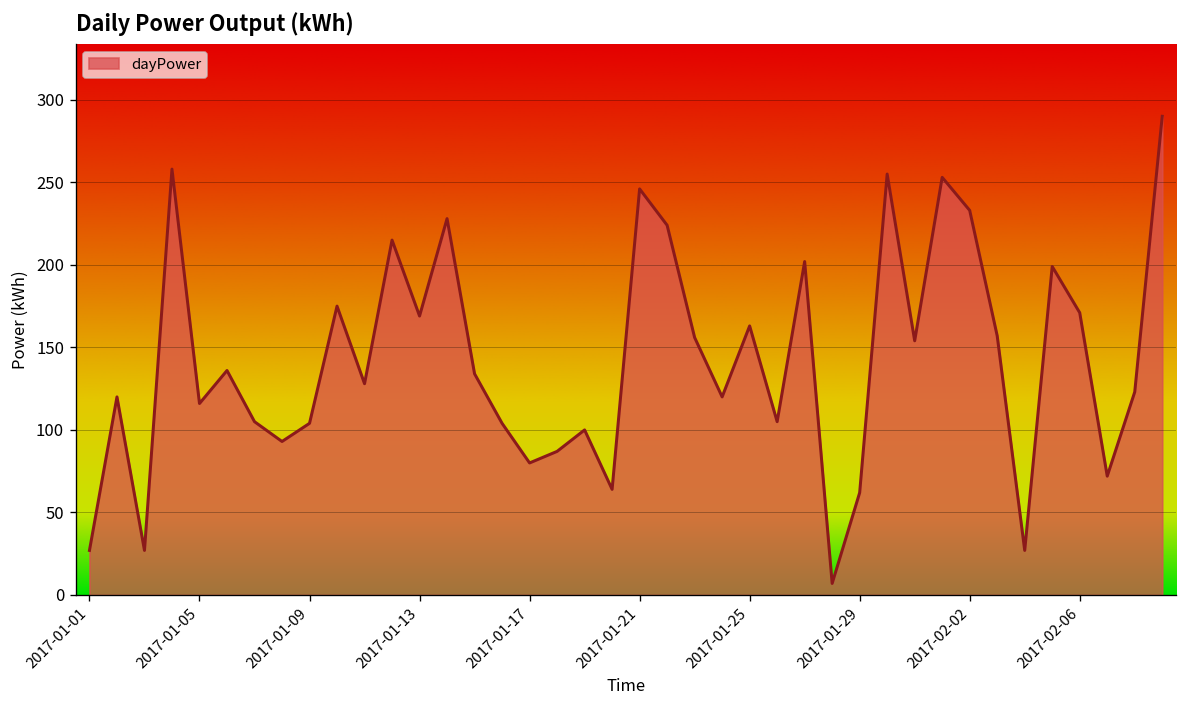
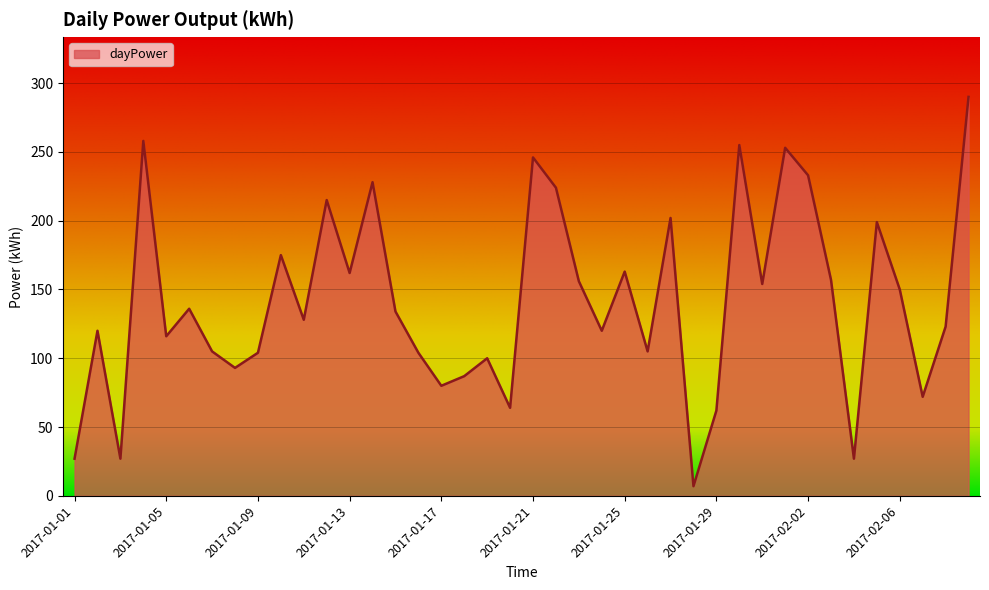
  {
    "2017-01-01": 27,
    "2017-01-05": 116,
    "2017-01-09": 104,
-   "2017-01-13": 169,
+   "2017-01-13": 162,
    "2017-01-17": 80,
    "2017-01-21": 246,
    "2017-01-25": 163,
    "2017-01-29": 62,
    "2017-02-02": 233,
-   "2017-02-06": 171
+   "2017-02-06": 150
  }
